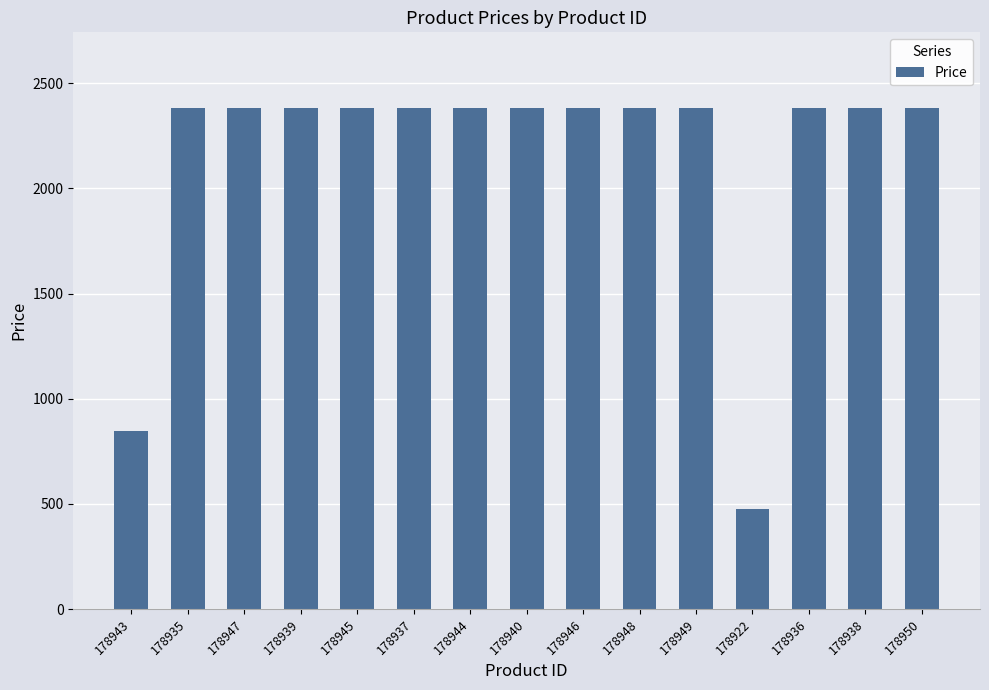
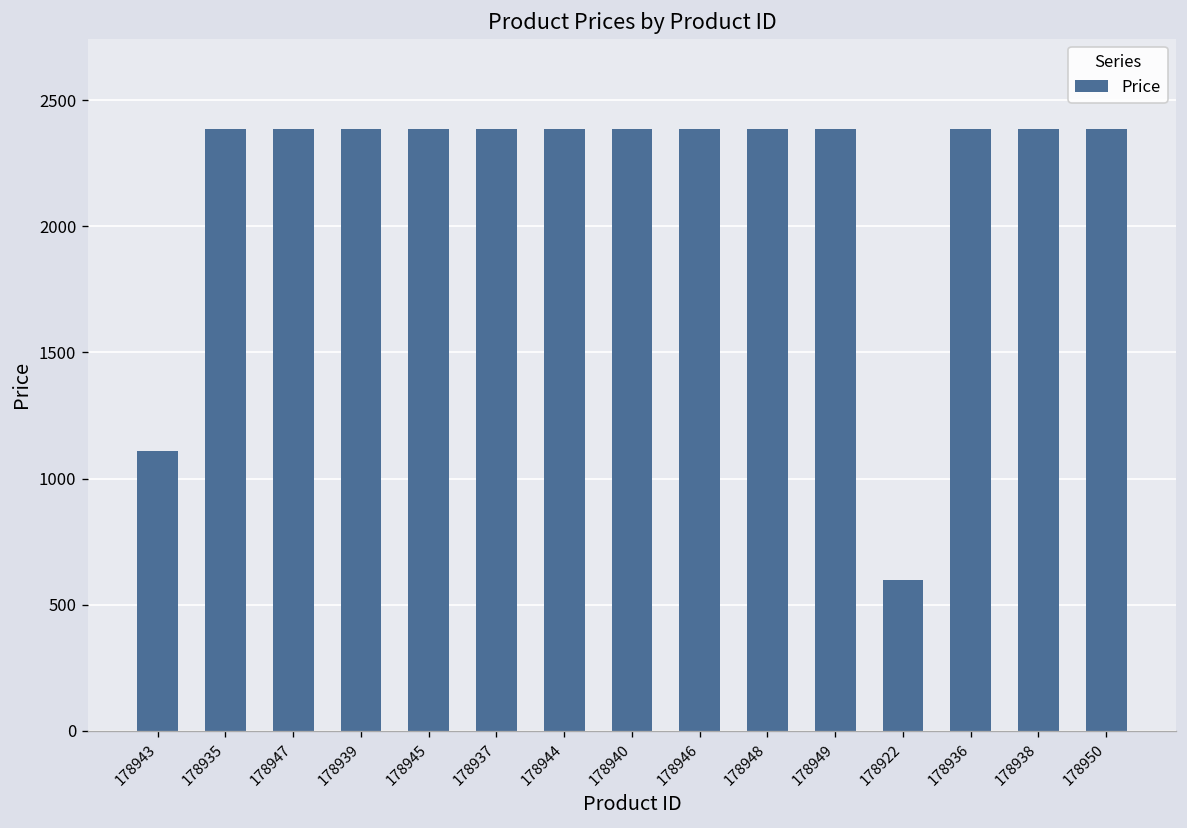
  {
-   "178943": 850,
+   "178943": 1110,
    "178935": 2390,
    "178947": 2390,
    "178939": 2390,
    "178945": 2390,
    "178937": 2390,
    "178944": 2390,
    "178940": 2390,
    "178946": 2390,
    "178948": 2390,
    "178949": 2390,
-   "178922": 480,
+   "178922": 600,
    "178936": 2390,
    "178938": 2390,
    "178950": 2390
  }
